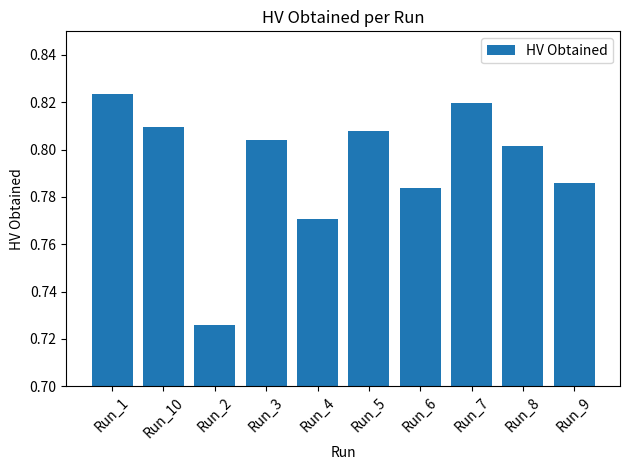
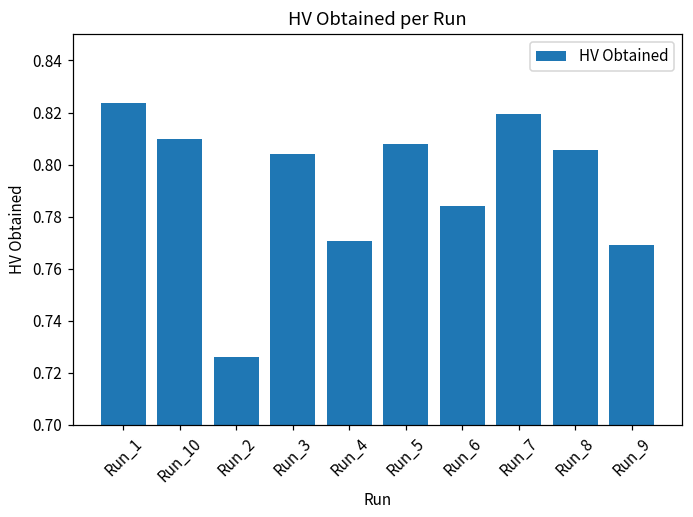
  {
    "Run_1": 0.824,
    "Run_10": 0.810,
    "Run_2": 0.726,
    "Run_3": 0.804,
    "Run_4": 0.771,
    "Run_5": 0.808,
    "Run_6": 0.784,
    "Run_7": 0.820,
-   "Run_8": 0.802,
-   "Run_9": 0.786
+   "Run_8": 0.805,
+   "Run_9": 0.769
  }
